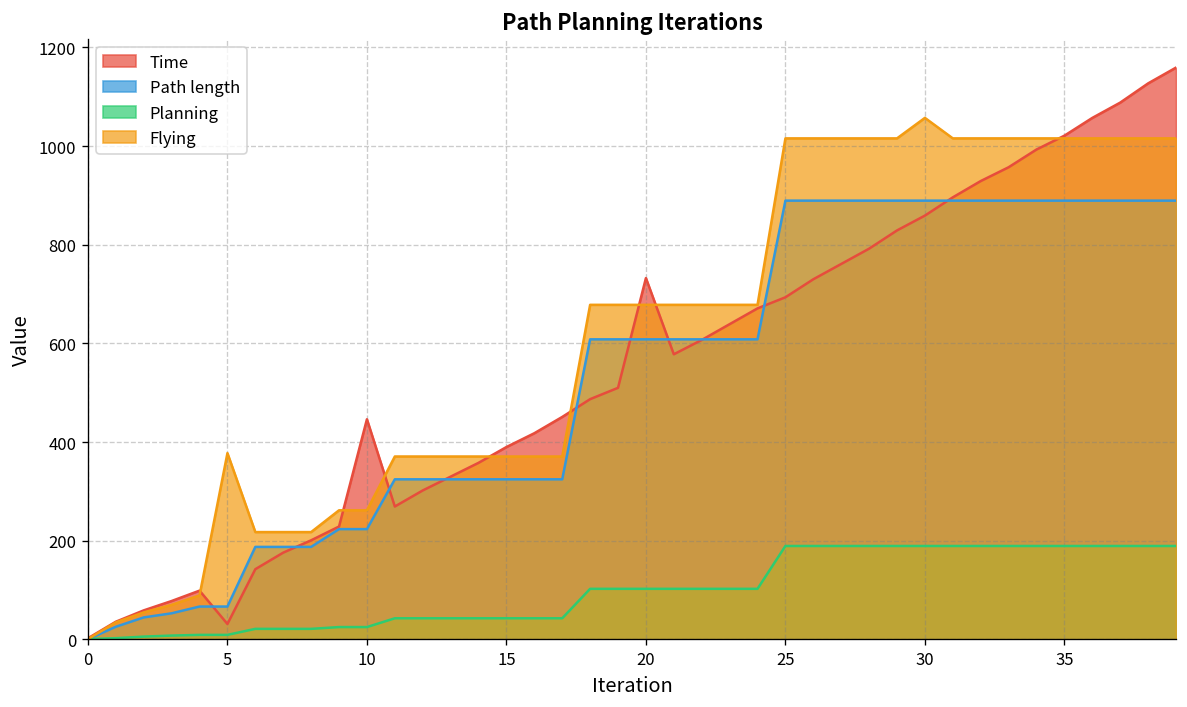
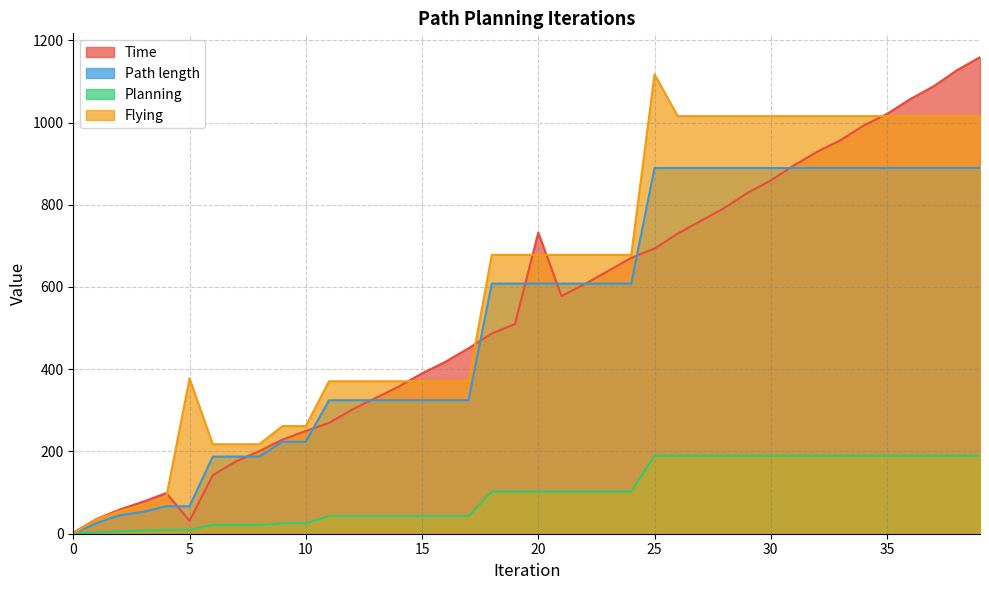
  {
    "Time": {
      "5": 30,
-     "10": 450,
+     "10": 250,
      "15": 390,
      "20": 730,
      "25": 690,
      "30": 860
    },
    "Path length": {
      "5": 70,
      "10": 220,
      "15": 320,
      "20": 610,
      "25": 890,
      "30": 890,
      "35": 890
    },
    "Planning": {
      "5": 10,
      "10": 30,
      "15": 40,
      "20": 100,
      "25": 190,
      "30": 190,
      "35": 190
    },
    "Flying": {
      "5": 380,
      "10": 260,
      "15": 370,
      "20": 680,
-     "25": 1020,
-     "30": 1060
+     "25": 1120,
+     "30": 1020
    }
  }
